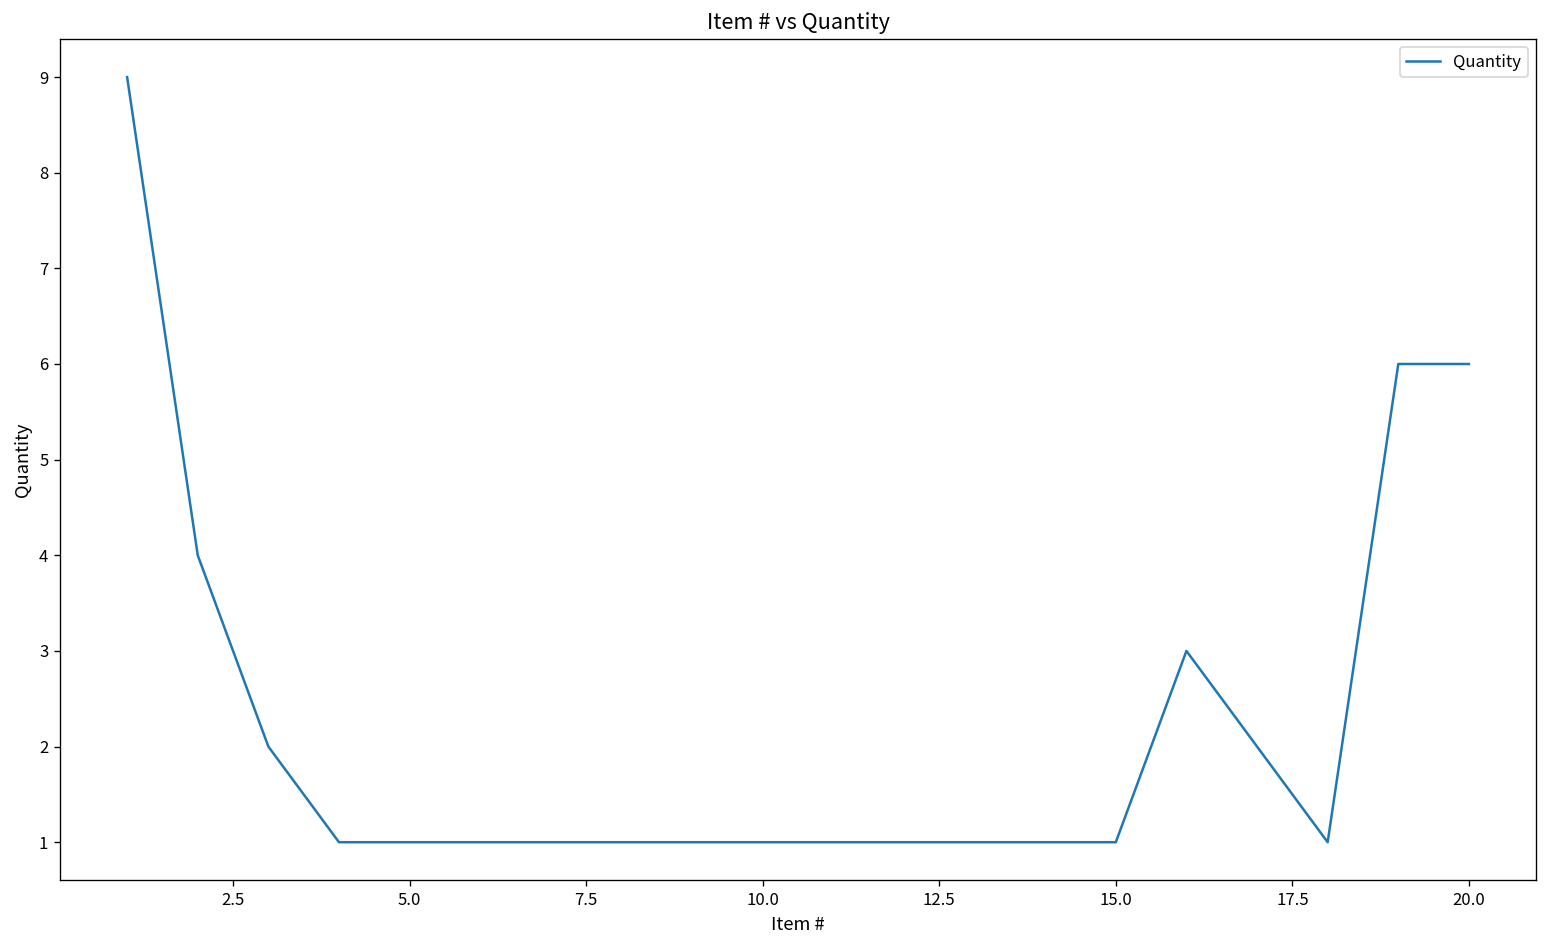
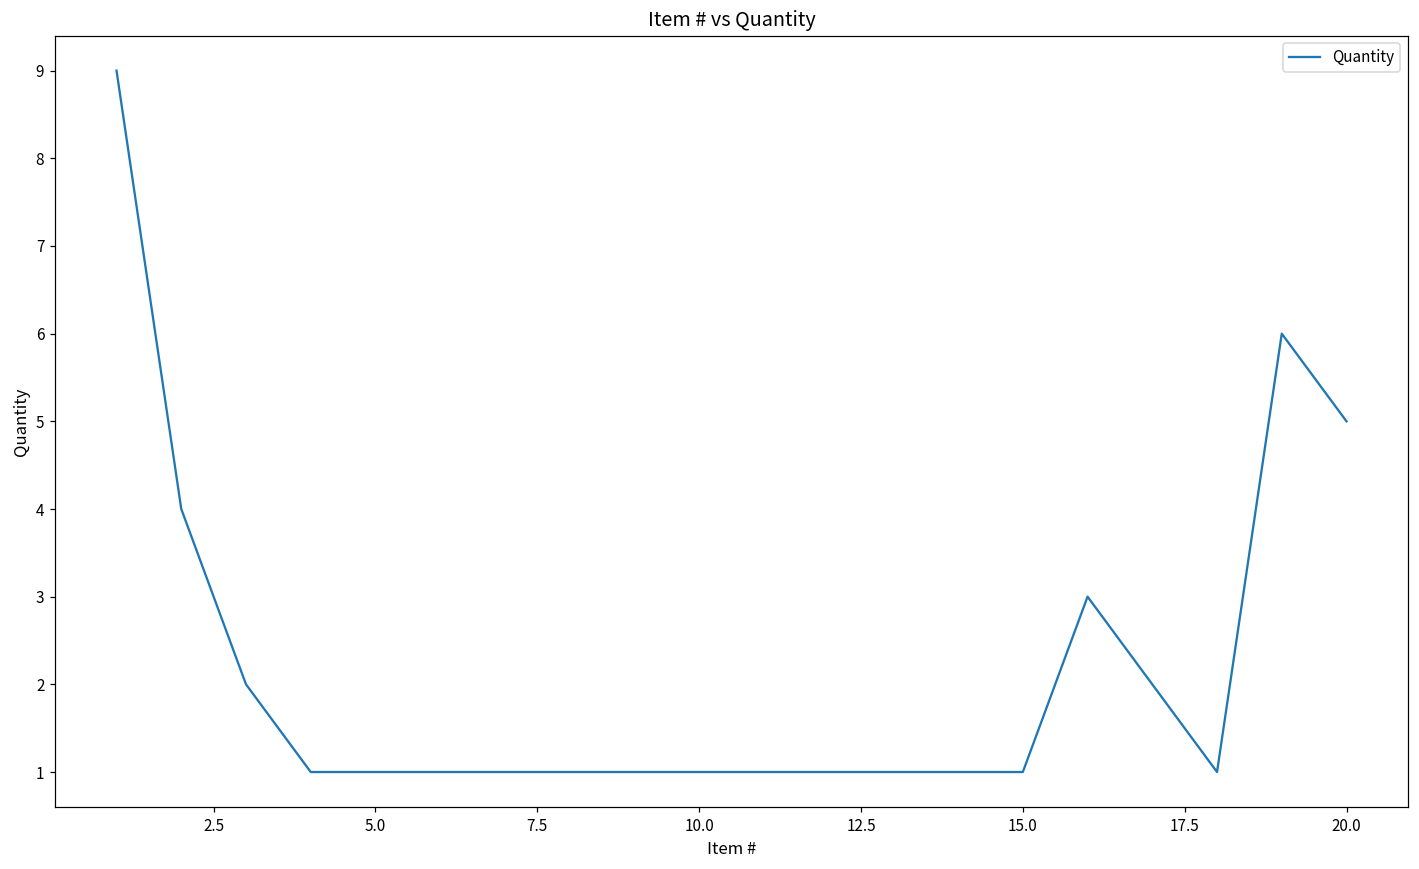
  {
    "5.0": 1,
    "10.0": 1,
    "15.0": 1,
-   "20.0": 6
+   "20.0": 5
  }
